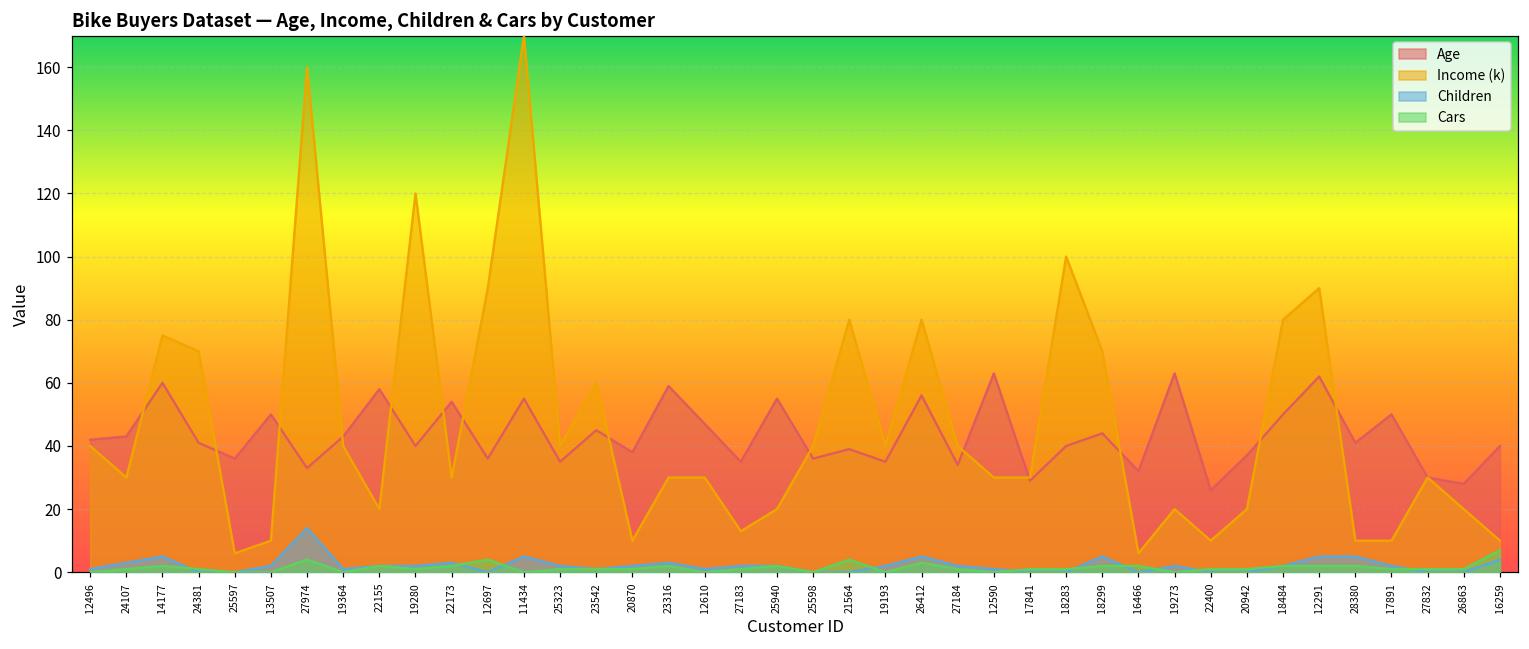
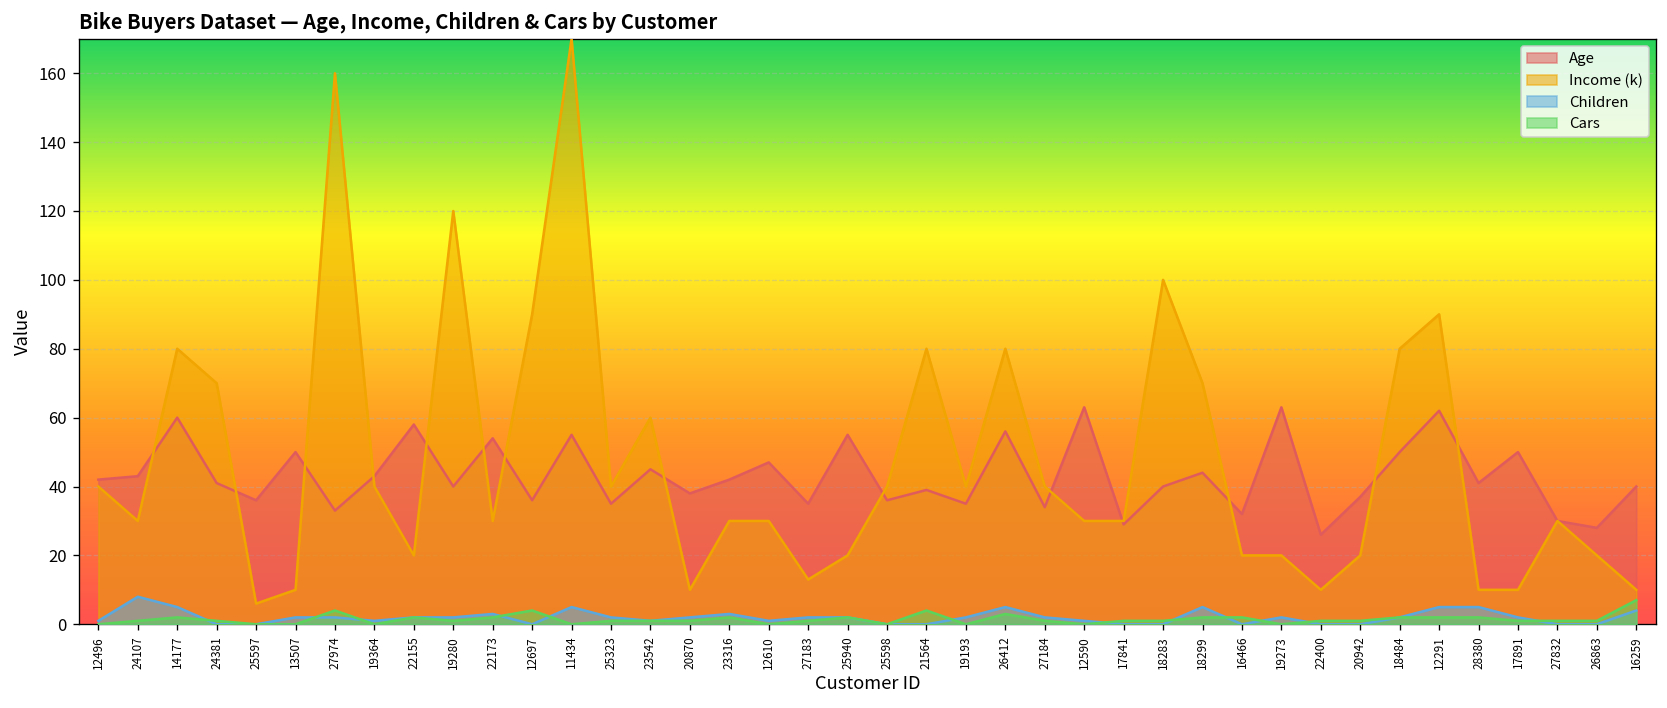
  {
    "Age": {
      "12496": 42,
      "24107": 43,
      "14177": 60,
      "24381": 41,
      "25597": 36,
      "13507": 50,
      "27974": 33,
      "19364": 43,
      "22155": 58,
      "19280": 40,
      "22173": 54,
      "12697": 36,
      "11434": 55,
      "25323": 35,
      "23542": 45,
      "20870": 38,
-     "23316": 59,
+     "23316": 42,
      "12610": 47,
      "27183": 35,
      "25940": 55,
      "25598": 36,
      "21564": 39,
      "19193": 35,
      "26412": 56,
      "27184": 34,
      "12590": 63,
      "17841": 29,
      "18283": 40,
      "18299": 44,
      "16466": 32,
      "19273": 63,
      "22400": 26,
      "20942": 37,
      "18484": 50,
      "12291": 62,
      "28380": 41,
      "17891": 50,
      "26863": 28,
      "16259": 40
    },
    "Income (k)": {
      "12496": 40,
      "24107": 30,
-     "14177": 75,
+     "14177": 80,
      "24381": 70,
      "25597": 6,
      "13507": 10,
      "27974": 160,
      "19364": 40,
      "22155": 20,
      "19280": 120,
      "22173": 30,
      "12697": 90,
      "11434": 170,
      "25323": 40,
      "23542": 60,
      "20870": 10,
      "23316": 30,
      "12610": 30,
      "27183": 13,
      "25940": 20,
      "25598": 40,
      "21564": 80,
      "19193": 40,
      "26412": 80,
      "27184": 40,
      "12590": 30,
      "17841": 30,
      "18283": 100,
      "18299": 70,
-     "16466": 6,
+     "16466": 20,
      "19273": 20,
      "22400": 10,
      "20942": 20,
      "18484": 80,
      "12291": 90,
      "28380": 10,
      "17891": 10,
      "26863": 20,
      "16259": 10
    },
    "Children": {
      "12496": 1,
-     "24107": 3,
+     "24107": 8,
      "14177": 5,
      "24381": 0,
      "13507": 2,
-     "27974": 14,
+     "27974": 2,
      "19364": 1,
      "19280": 2,
      "22173": 3,
      "12697": 0,
      "11434": 5,
      "25323": 2,
      "20870": 2,
      "23316": 3,
      "12610": 1,
      "27183": 2,
      "21564": 0,
      "19193": 2,
      "26412": 5,
      "27184": 2,
      "12590": 1,
      "17841": 0,
      "18283": 0,
      "18299": 5,
      "16466": 0,
      "19273": 2,
      "22400": 0,
      "20942": 0,
      "12291": 5,
      "28380": 5,
      "17891": 2,
      "27832": 0,
      "26863": 0,
      "16259": 4
    },
    "Cars": {
      "12496": 0,
      "24107": 1,
      "14177": 2,
      "24381": 1,
      "13507": 0,
      "27974": 4,
      "19364": 0,
      "19280": 1,
      "22173": 2,
      "12697": 4,
      "11434": 0,
      "25323": 1,
      "20870": 1,
      "23316": 2,
      "12610": 0,
      "27183": 1,
      "21564": 4,
      "19193": 0,
      "26412": 3,
      "27184": 1,
      "12590": 0,
      "17841": 1,
      "18283": 1,
      "18299": 2,
      "16466": 2,
      "19273": 0,
      "22400": 1,
      "20942": 1,
      "12291": 2,
      "28380": 2,
      "17891": 1,
      "27832": 1,
      "26863": 1,
      "16259": 7
    }
  }
